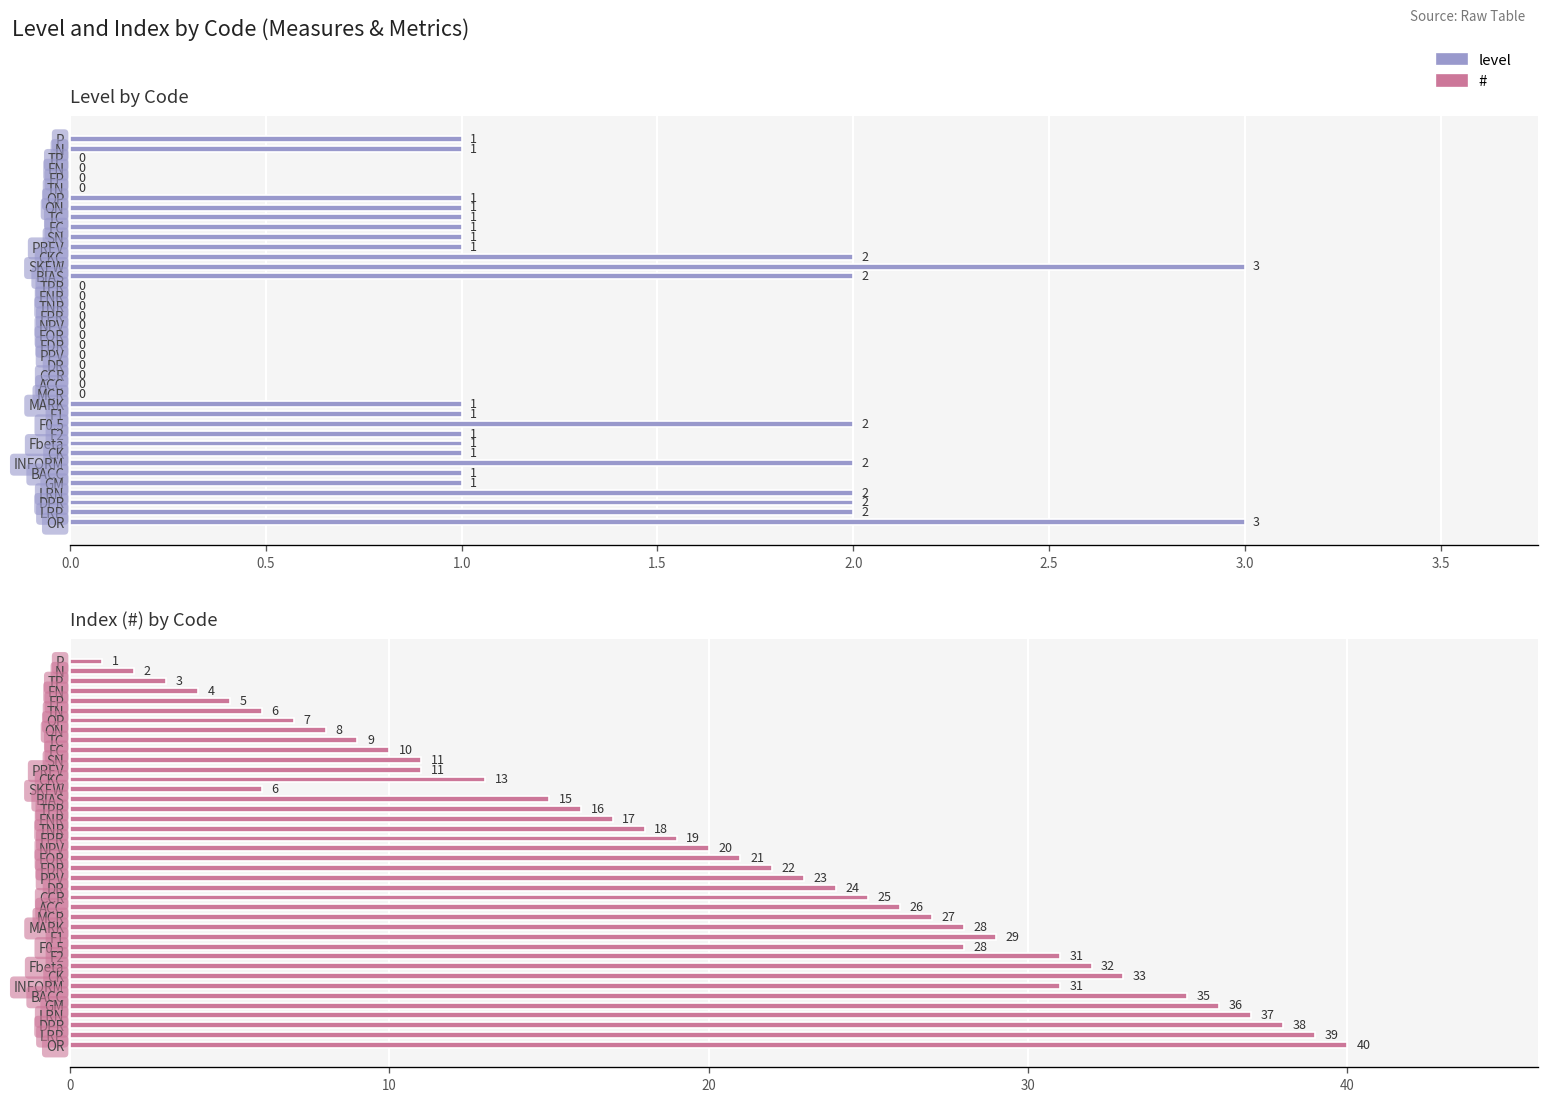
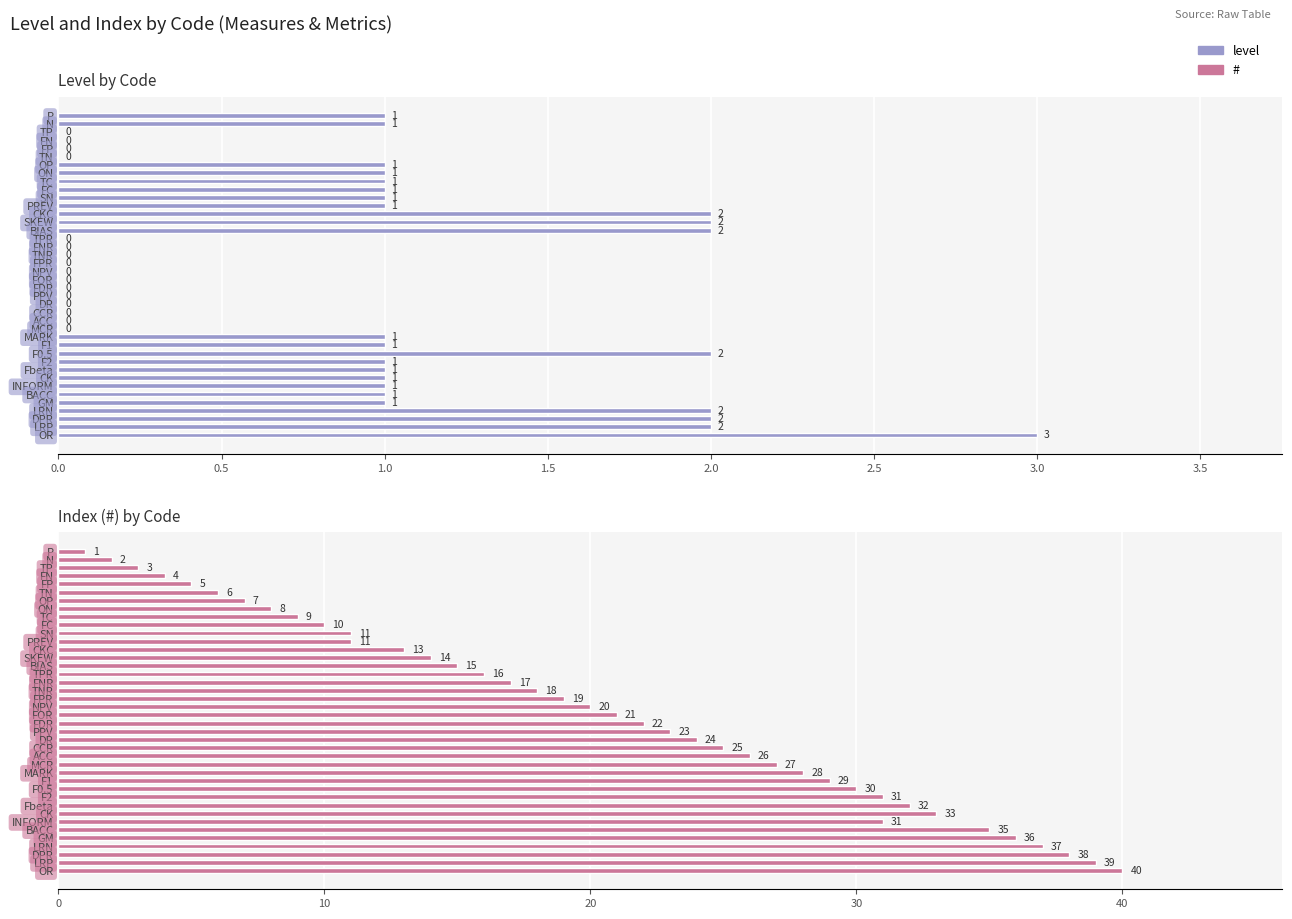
  {
    "Level by Code": {
-     "SKEW": 3,
+     "SKEW": 2,
      "F0.5": 2,
-     "INFORM": 2
+     "INFORM": 1
    },
    "Index (#) by Code": {
-     "SKEW": 6,
+     "SKEW": 14,
      "MARK": 28,
-     "F0.5": 28,
+     "F0.5": 30,
      "Fbeta": 32,
      "INFORM": 31
    }
  }
